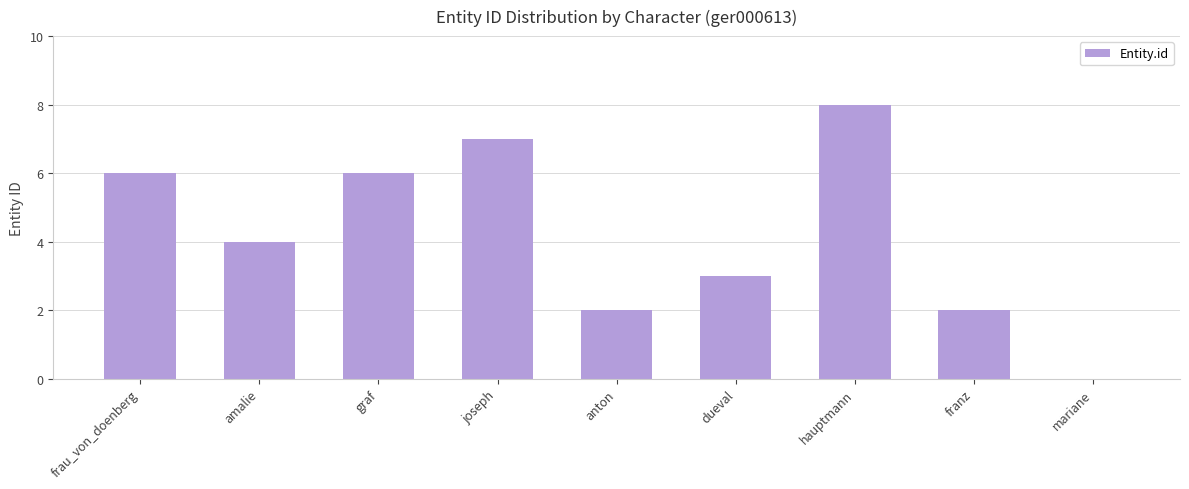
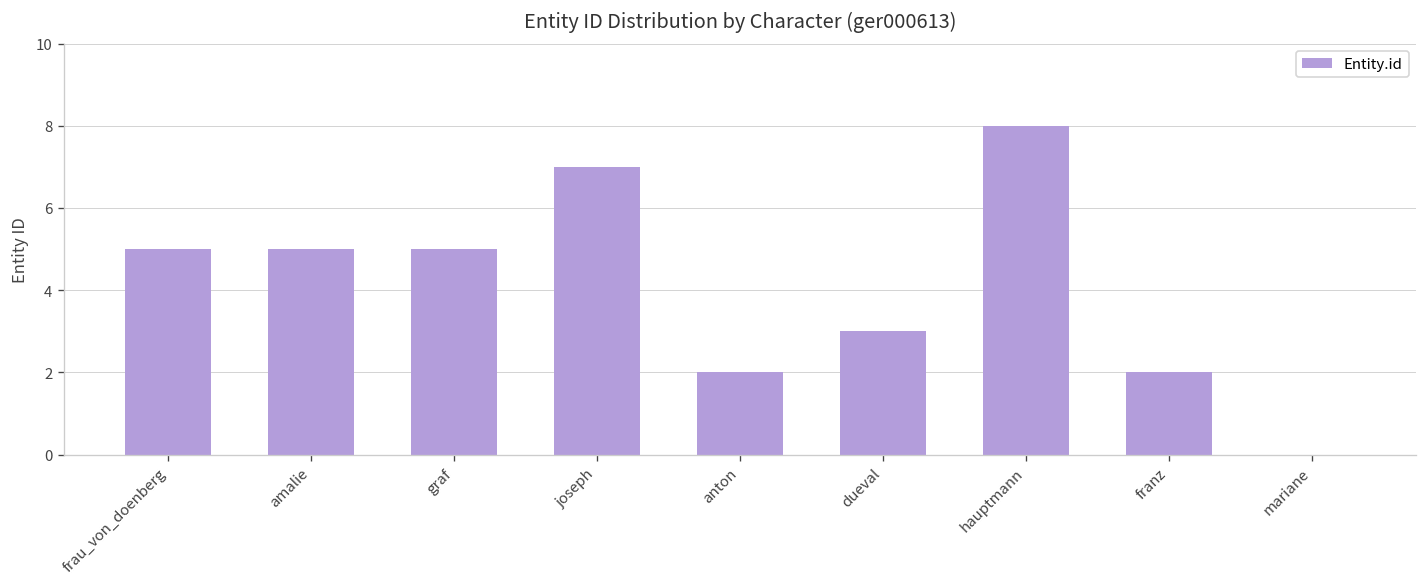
  {
-   "frau_von_doenberg": 6,
-   "amalie": 4,
-   "graf": 6,
+   "frau_von_doenberg": 5,
+   "amalie": 5,
+   "graf": 5,
    "joseph": 7,
    "anton": 2,
    "dueval": 3,
    "hauptmann": 8,
    "franz": 2,
    "mariane": 0
  }
